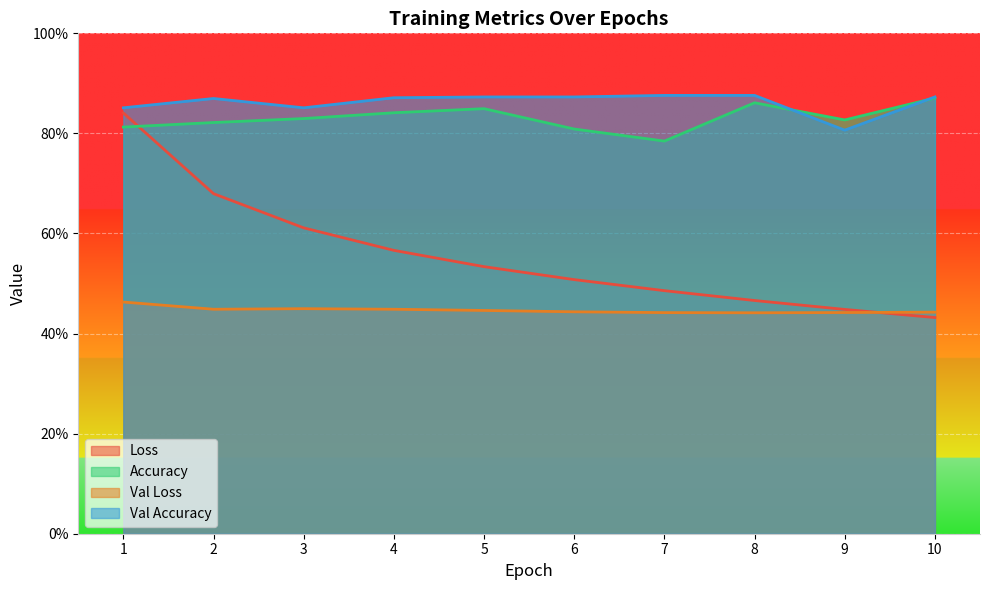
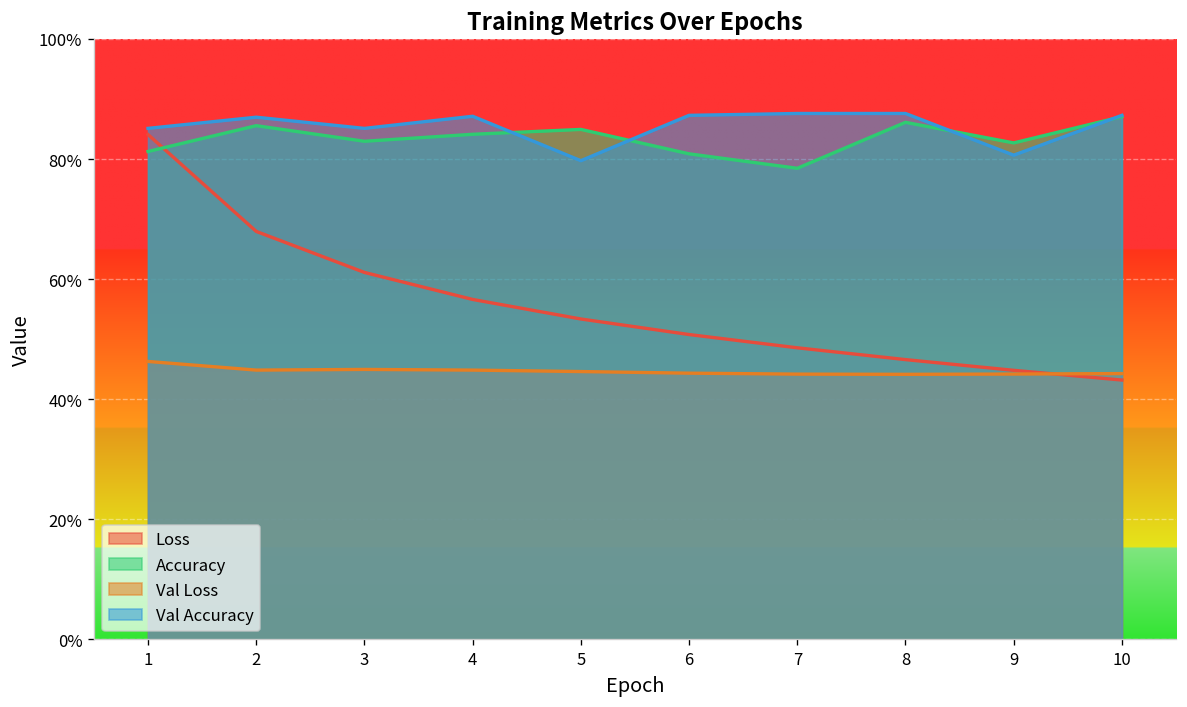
  {
    "Accuracy": {
      "1": "81%",
-     "2": "82%",
+     "2": "86%",
      "3": "83%",
      "4": "84%",
      "5": "85%",
      "6": "81%",
      "7": "78%",
      "8": "86%",
      "9": "83%"
    },
    "Val Accuracy": {
      "1": "85%",
      "2": "87%",
      "3": "85%",
      "4": "87%",
-     "5": "87%",
+     "5": "80%",
      "6": "87%",
      "7": "88%",
      "8": "88%",
      "9": "81%"
    }
  }
